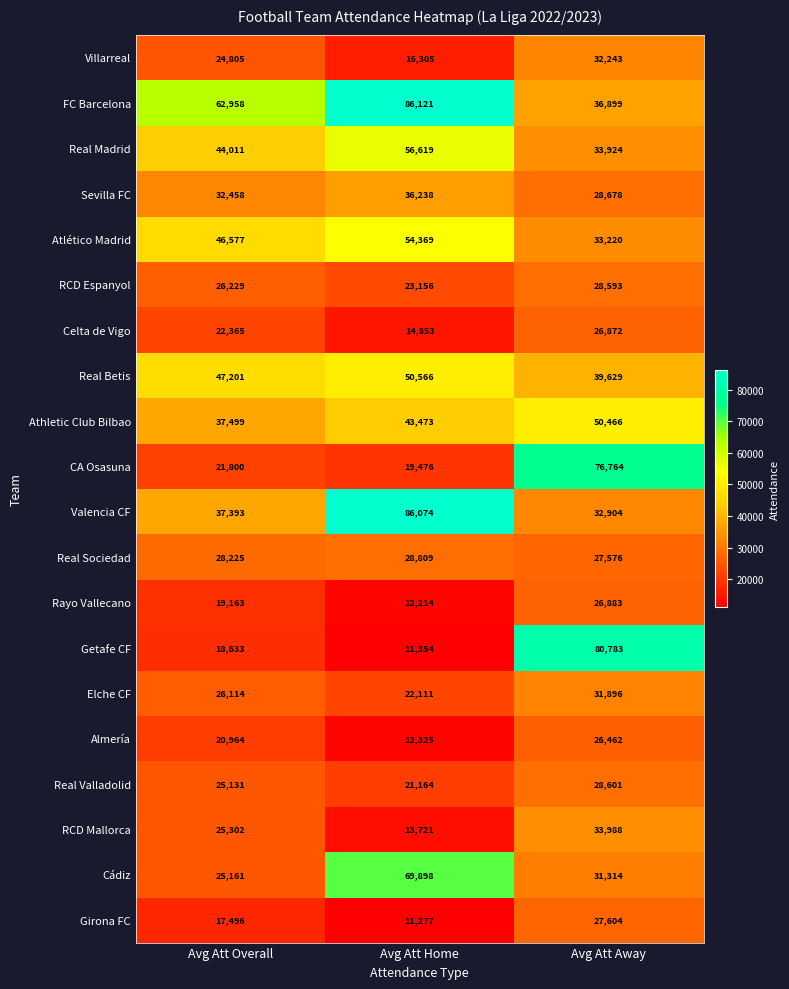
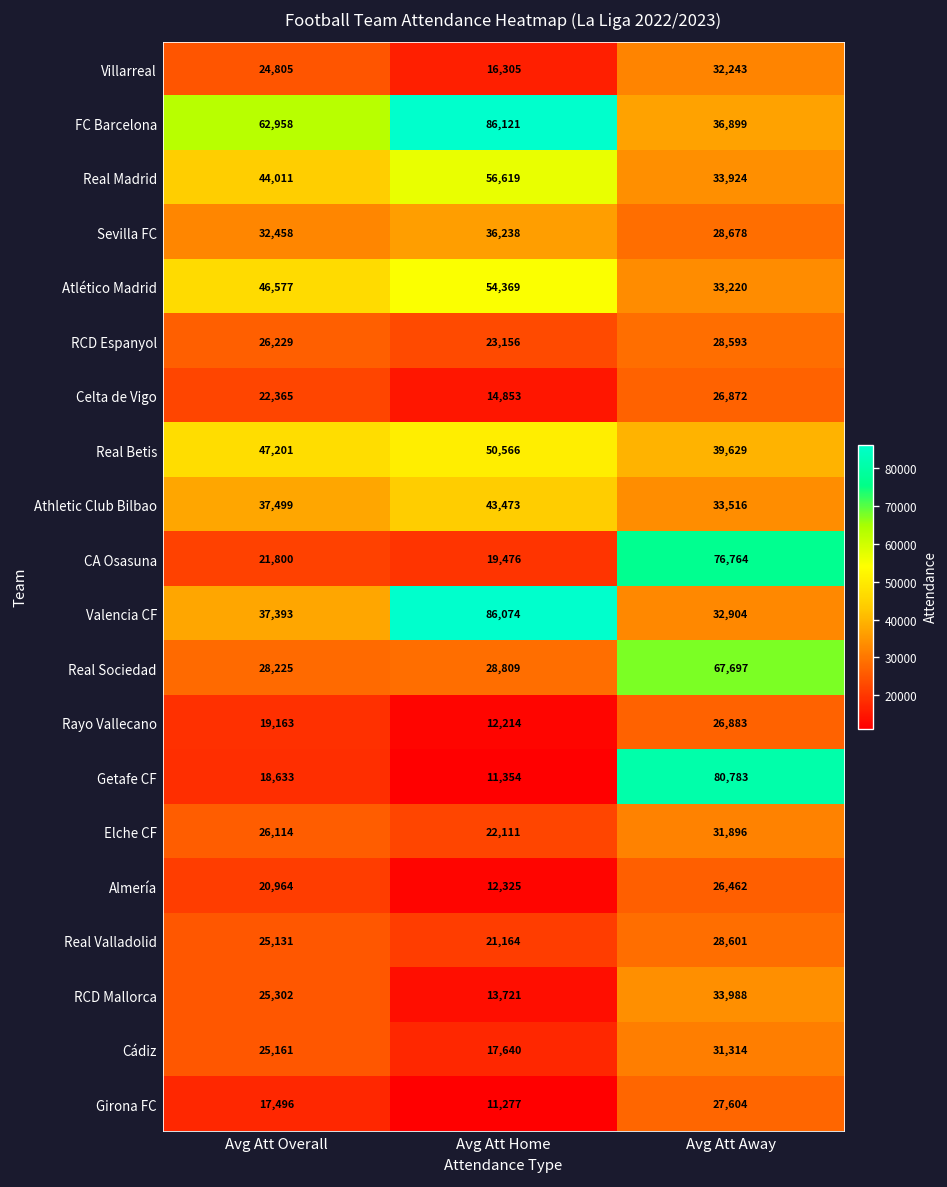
  {
    "Villarreal": {
      "Avg Att Overall": "24,805",
      "Avg Att Home": "16,305",
      "Avg Att Away": "32,243"
    },
    "FC Barcelona": {
      "Avg Att Overall": "62,958",
      "Avg Att Home": "86,121",
      "Avg Att Away": "36,899"
    },
    "Real Madrid": {
      "Avg Att Overall": "44,011",
      "Avg Att Home": "56,619",
      "Avg Att Away": "33,924"
    },
    "Sevilla FC": {
      "Avg Att Overall": "32,458",
      "Avg Att Home": "36,238",
      "Avg Att Away": "28,678"
    },
    "Atlético Madrid": {
      "Avg Att Overall": "46,577",
      "Avg Att Home": "54,369",
      "Avg Att Away": "33,220"
    },
    "RCD Espanyol": {
      "Avg Att Overall": "26,229",
      "Avg Att Home": "23,156",
      "Avg Att Away": "28,593"
    },
    "Celta de Vigo": {
      "Avg Att Overall": "22,365",
      "Avg Att Home": "14,853",
      "Avg Att Away": "26,872"
    },
    "Real Betis": {
      "Avg Att Overall": "47,201",
      "Avg Att Home": "50,566",
      "Avg Att Away": "39,629"
    },
    "Athletic Club Bilbao": {
      "Avg Att Overall": "37,499",
      "Avg Att Home": "43,473",
-     "Avg Att Away": "50,466"
+     "Avg Att Away": "33,516"
    },
    "CA Osasuna": {
      "Avg Att Overall": "21,800",
      "Avg Att Home": "19,476",
      "Avg Att Away": "76,764"
    },
    "Valencia CF": {
      "Avg Att Overall": "37,393",
      "Avg Att Home": "86,074",
      "Avg Att Away": "32,904"
    },
    "Real Sociedad": {
      "Avg Att Overall": "28,225",
      "Avg Att Home": "28,809",
-     "Avg Att Away": "27,576"
+     "Avg Att Away": "67,697"
    },
    "Rayo Vallecano": {
      "Avg Att Overall": "19,163",
      "Avg Att Home": "12,214",
      "Avg Att Away": "26,883"
    },
    "Getafe CF": {
      "Avg Att Overall": "18,633",
      "Avg Att Home": "11,354",
      "Avg Att Away": "80,783"
    },
    "Elche CF": {
      "Avg Att Overall": "26,114",
      "Avg Att Home": "22,111",
      "Avg Att Away": "31,896"
    },
    "Almería": {
      "Avg Att Overall": "20,964",
      "Avg Att Home": "12,325",
      "Avg Att Away": "26,462"
    },
    "Real Valladolid": {
      "Avg Att Overall": "25,131",
      "Avg Att Home": "21,164",
      "Avg Att Away": "28,601"
    },
    "RCD Mallorca": {
      "Avg Att Overall": "25,302",
      "Avg Att Home": "13,721",
      "Avg Att Away": "33,988"
    },
    "Cádiz": {
      "Avg Att Overall": "25,161",
-     "Avg Att Home": "69,898",
+     "Avg Att Home": "17,640",
      "Avg Att Away": "31,314"
    },
    "Girona FC": {
      "Avg Att Overall": "17,496",
      "Avg Att Home": "11,277",
      "Avg Att Away": "27,604"
    }
  }
